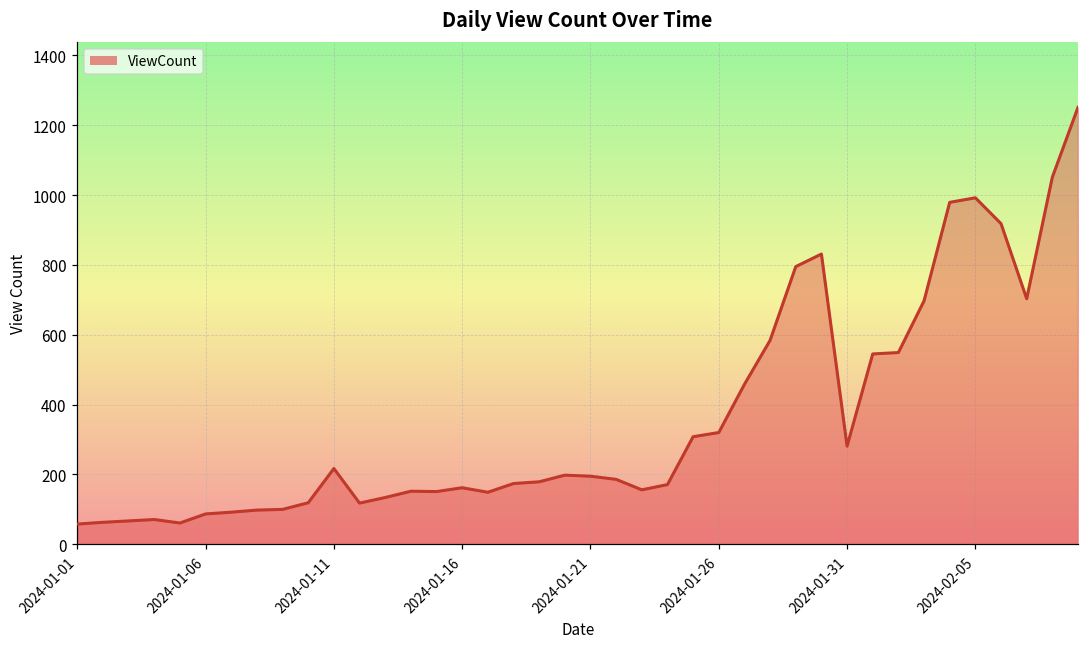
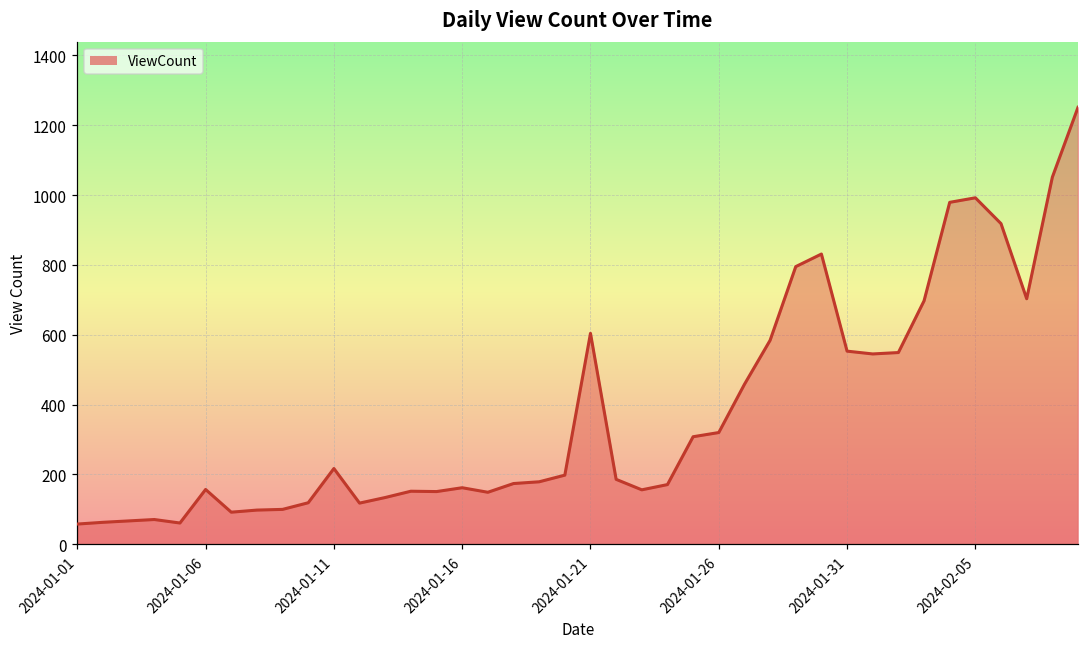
  {
    "2024-01-01": 60,
-   "2024-01-06": 90,
+   "2024-01-06": 160,
    "2024-01-11": 220,
    "2024-01-16": 160,
-   "2024-01-21": 200,
+   "2024-01-21": 600,
    "2024-01-26": 320,
-   "2024-01-31": 280,
+   "2024-01-31": 550,
    "2024-02-05": 990
  }
